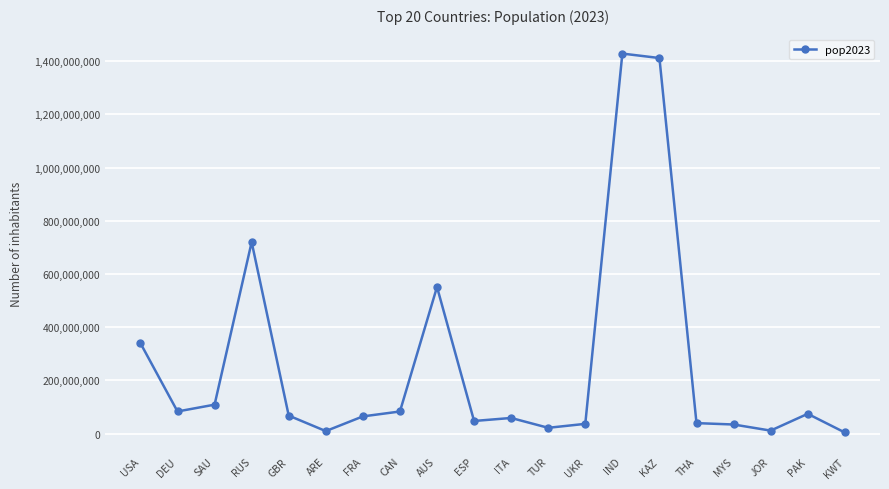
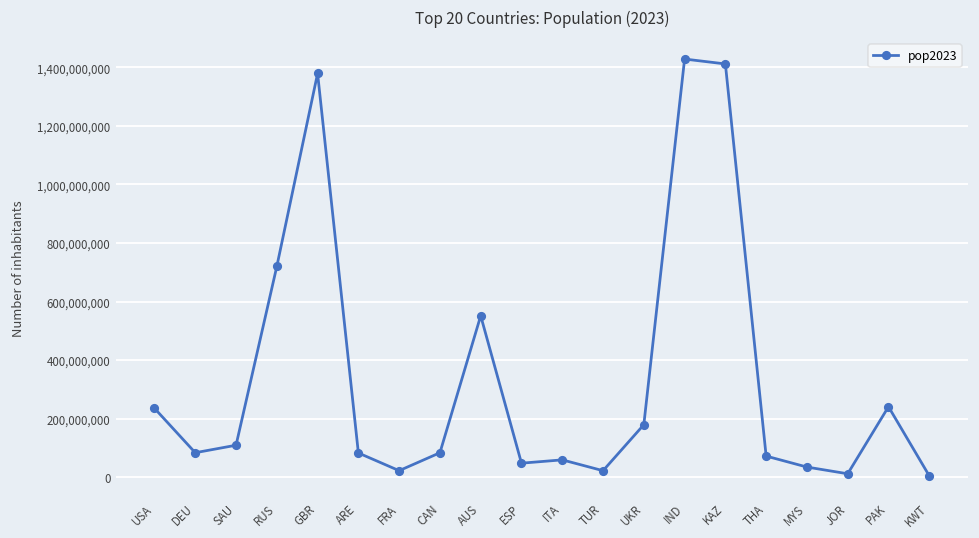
  {
-   "USA": "340,000,000",
+   "USA": "240,000,000",
    "DEU": "80,000,000",
    "SAU": "110,000,000",
    "RUS": "720,000,000",
-   "GBR": "70,000,000",
-   "ARE": "10,000,000",
-   "FRA": "60,000,000",
+   "GBR": "1,380,000,000",
+   "ARE": "80,000,000",
+   "FRA": "20,000,000",
    "CAN": "80,000,000",
    "AUS": "550,000,000",
    "ESP": "50,000,000",
    "ITA": "60,000,000",
    "TUR": "20,000,000",
-   "UKR": "40,000,000",
+   "UKR": "180,000,000",
    "IND": "1,430,000,000",
    "KAZ": "1,410,000,000",
-   "THA": "40,000,000",
+   "THA": "70,000,000",
    "MYS": "30,000,000",
    "JOR": "10,000,000",
-   "PAK": "70,000,000",
+   "PAK": "240,000,000",
    "KWT": "0"
  }
